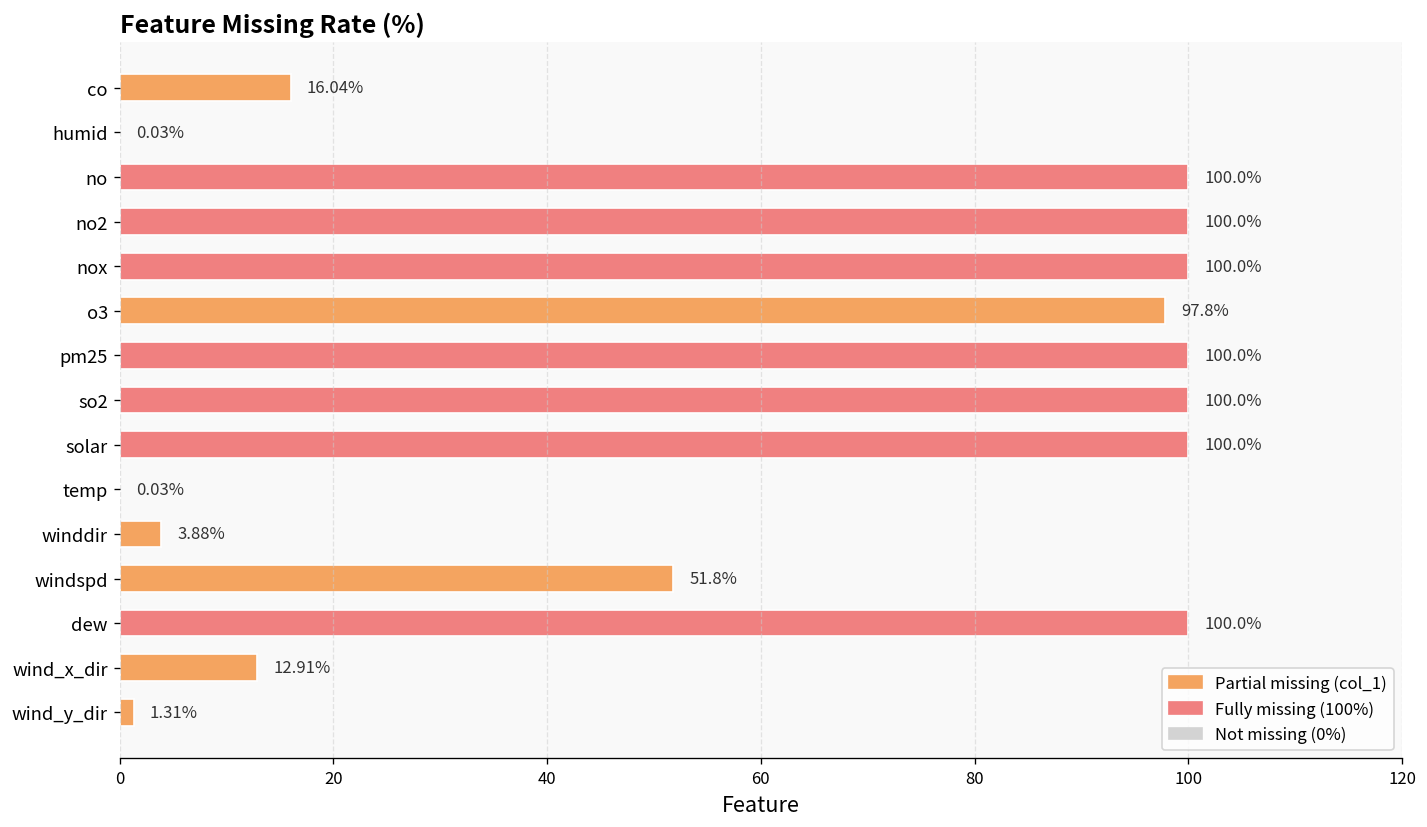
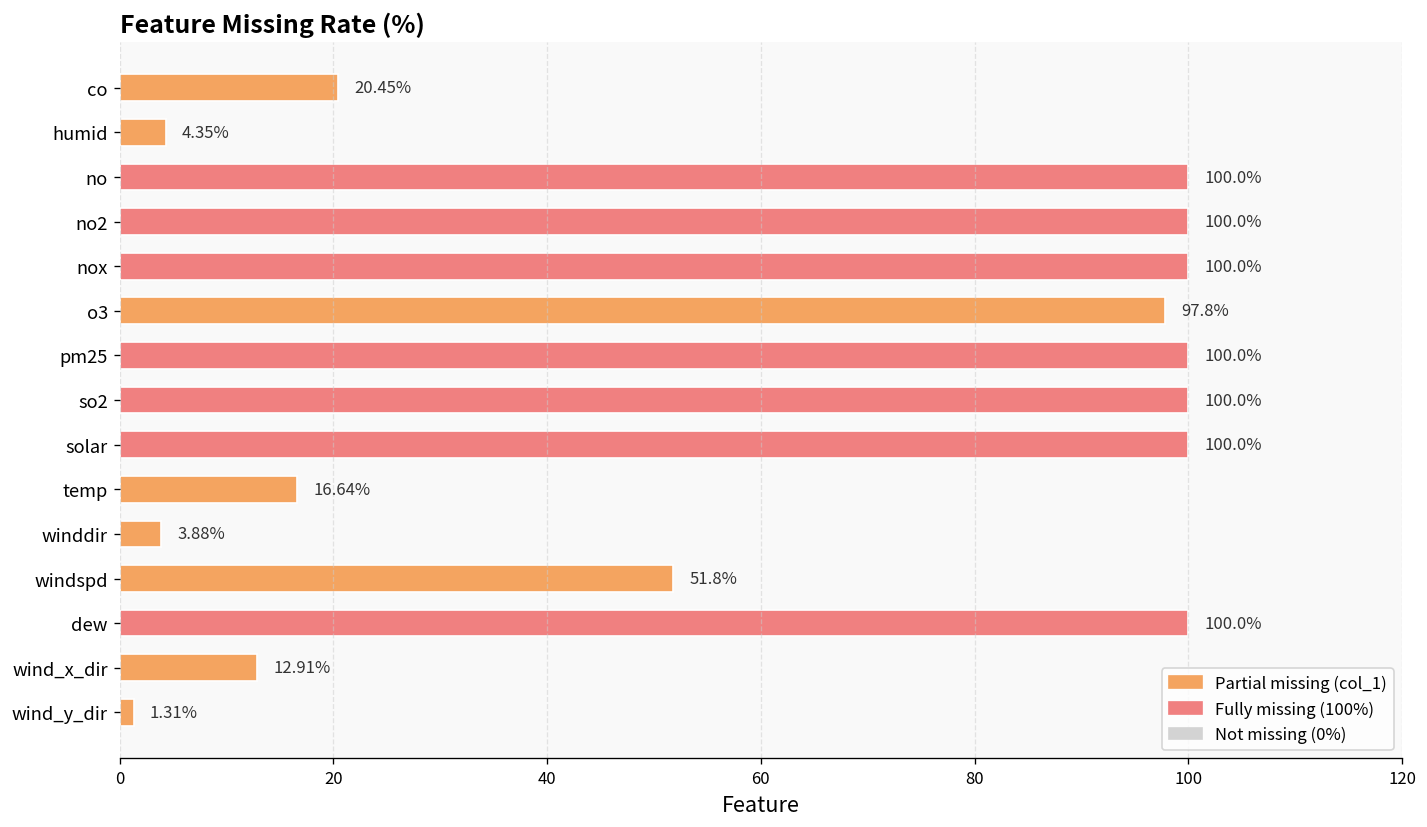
  {
-   "co": "16.04%",
-   "humid": "0.03%",
+   "co": "20.45%",
+   "humid": "4.35%",
    "no": "100.0%",
    "no2": "100.0%",
    "nox": "100.0%",
    "o3": "97.8%",
    "pm25": "100.0%",
    "so2": "100.0%",
    "solar": "100.0%",
-   "temp": "0.03%",
+   "temp": "16.64%",
    "winddir": "3.88%",
    "windspd": "51.8%",
    "dew": "100.0%",
    "wind_x_dir": "12.91%",
    "wind_y_dir": "1.31%"
  }
